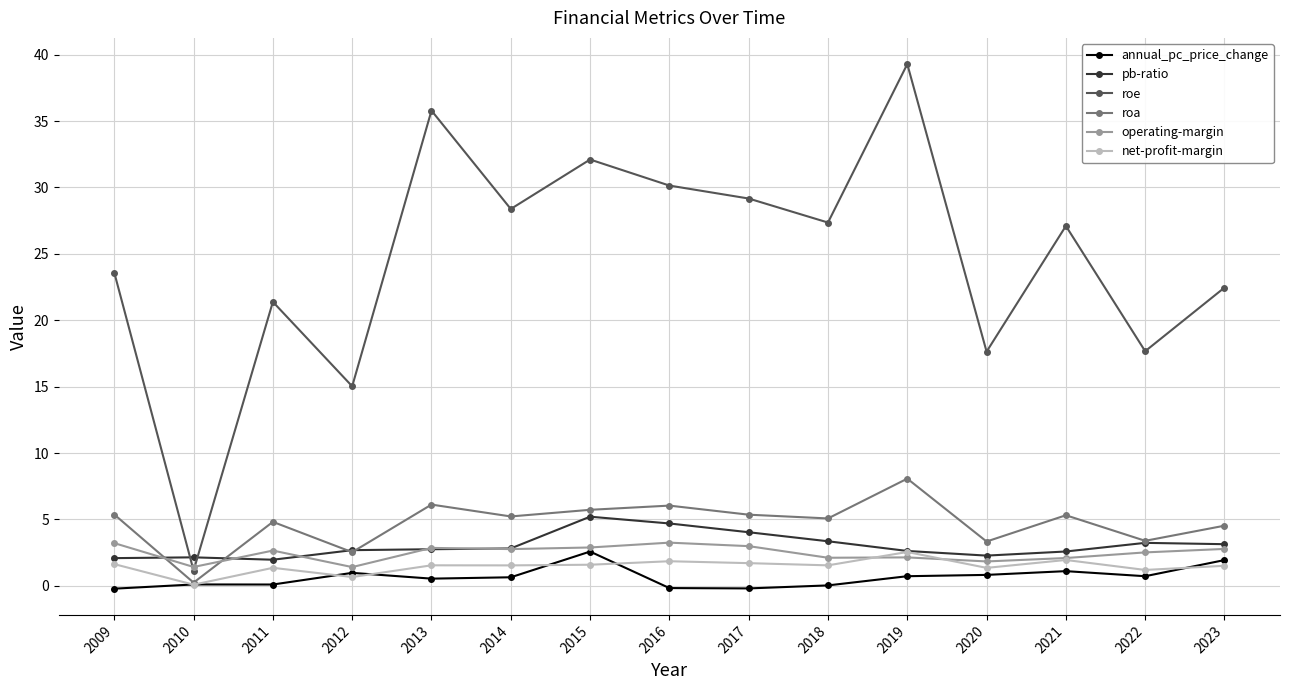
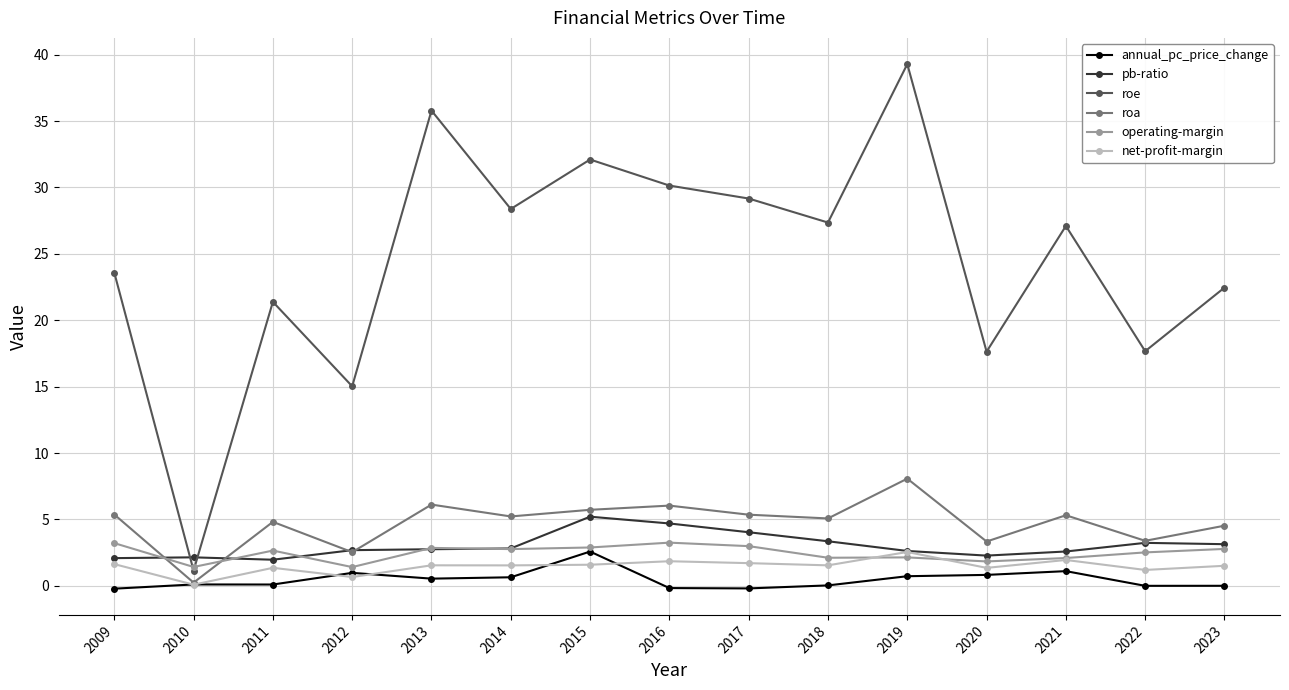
  {
    "annual_pc_price_change": {
      "2009": -0.2,
      "2011": 0.1,
      "2012": 1.0,
      "2013": 0.5,
      "2014": 0.6,
      "2015": 2.6,
      "2016": -0.2,
      "2017": -0.2,
      "2018": 0.0,
      "2019": 0.7,
      "2020": 0.8,
      "2021": 1.1,
-     "2022": 0.7,
-     "2023": 1.9
+     "2022": 0.0,
+     "2023": 0.0
    }
  }
